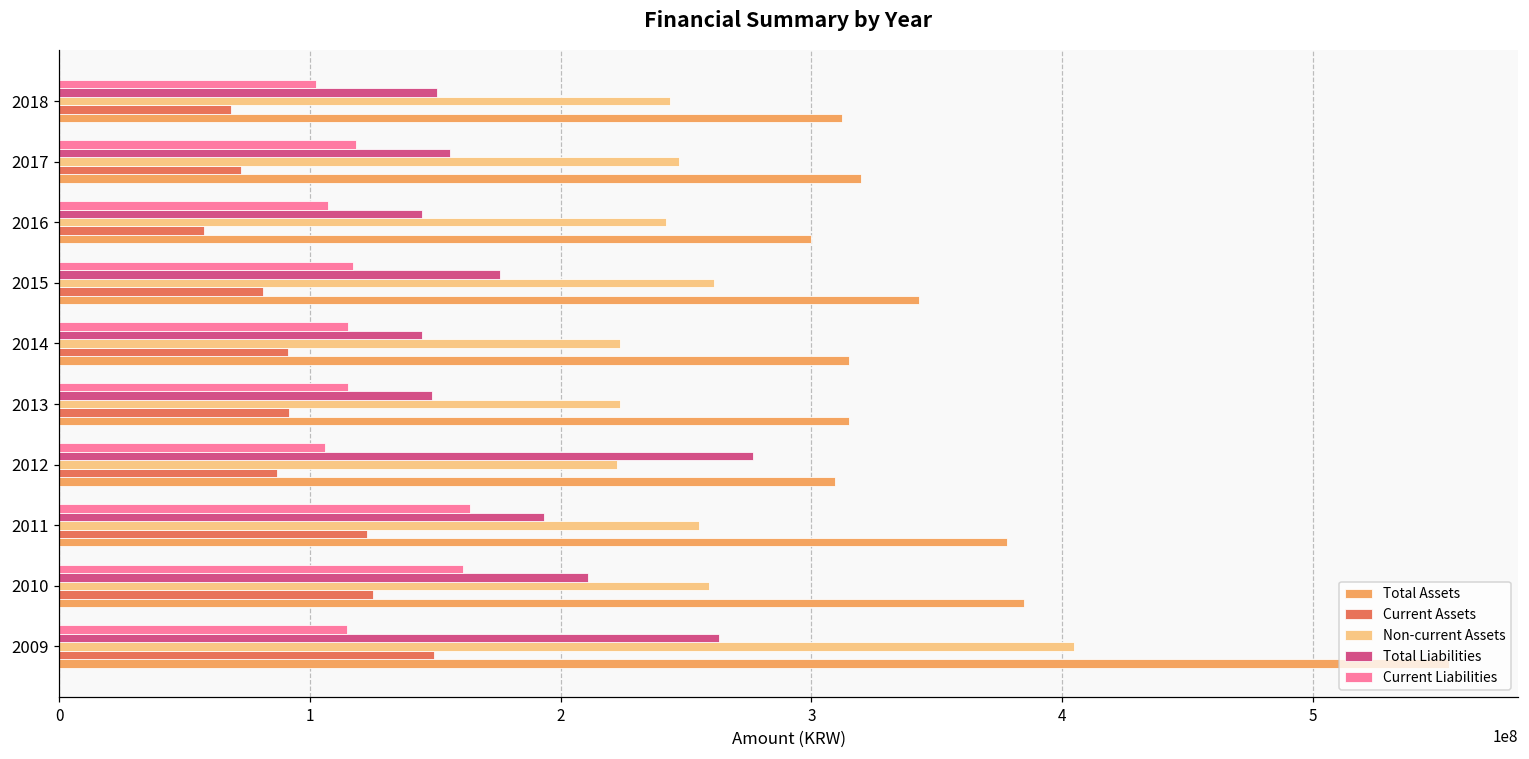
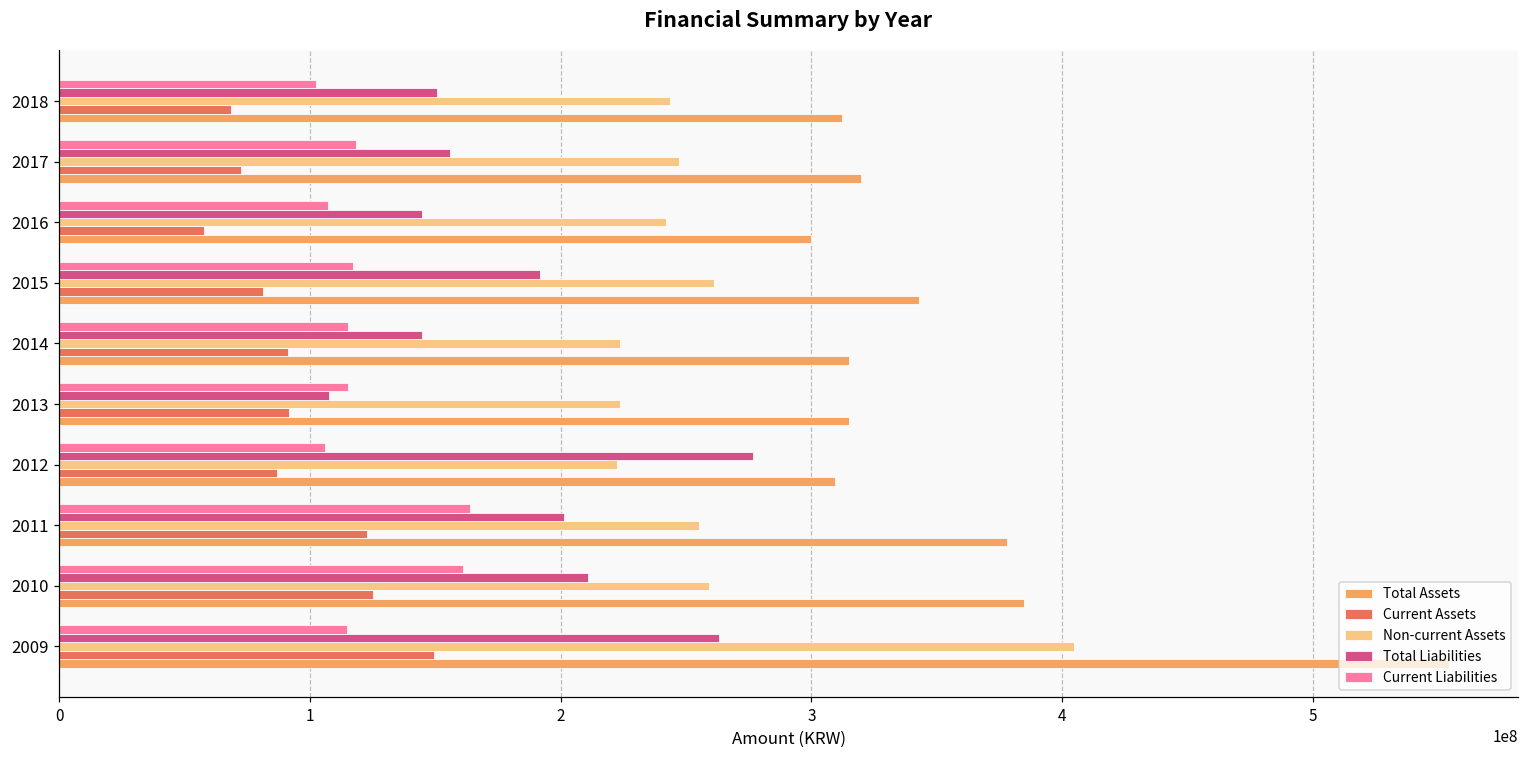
  {
    "Total Liabilities": {
      "2018": 151000000,
      "2017": 156000000,
      "2016": 145000000,
-     "2015": 176000000,
+     "2015": 192000000,
      "2014": 145000000,
-     "2013": 149000000,
+     "2013": 107000000,
      "2012": 277000000,
-     "2011": 193000000,
+     "2011": 201000000,
      "2010": 211000000,
      "2009": 263000000
    },
    "Current Liabilities": {
      "2018": 102000000,
      "2017": 118000000,
      "2016": 107000000,
      "2015": 117000000,
      "2014": 115000000,
      "2013": 115000000,
      "2012": 106000000,
      "2011": 164000000,
      "2010": 161000000,
      "2009": 115000000
    }
  }
